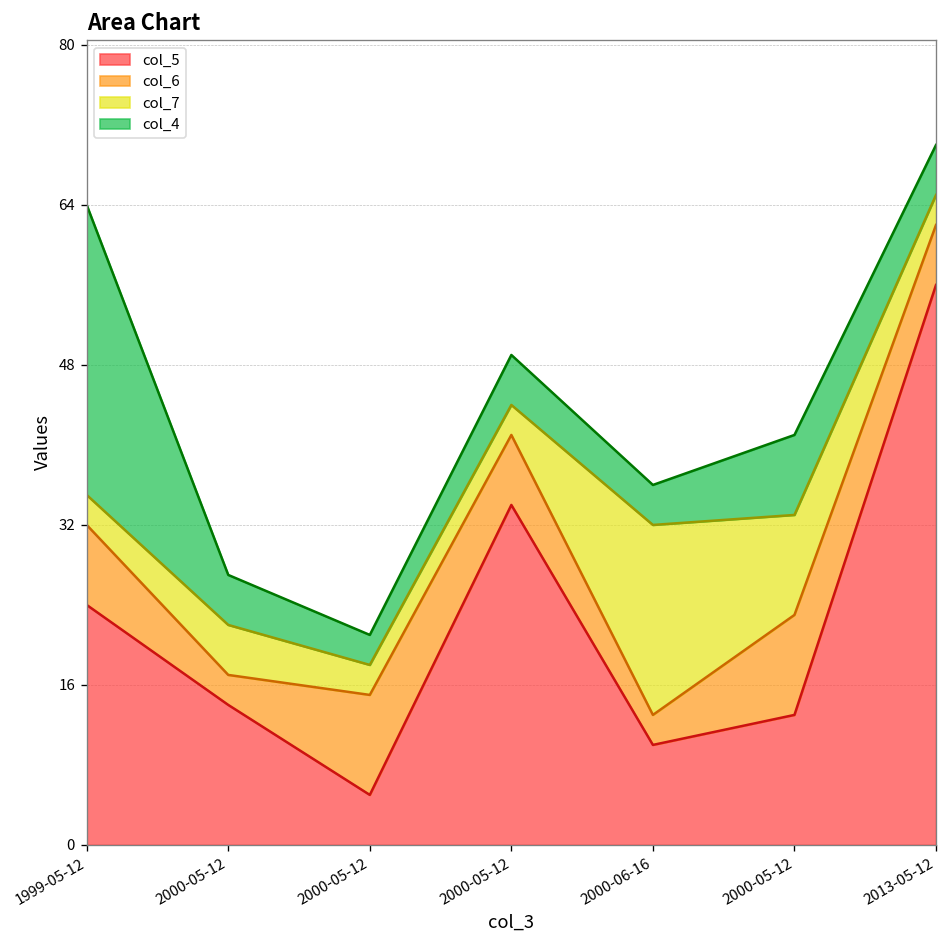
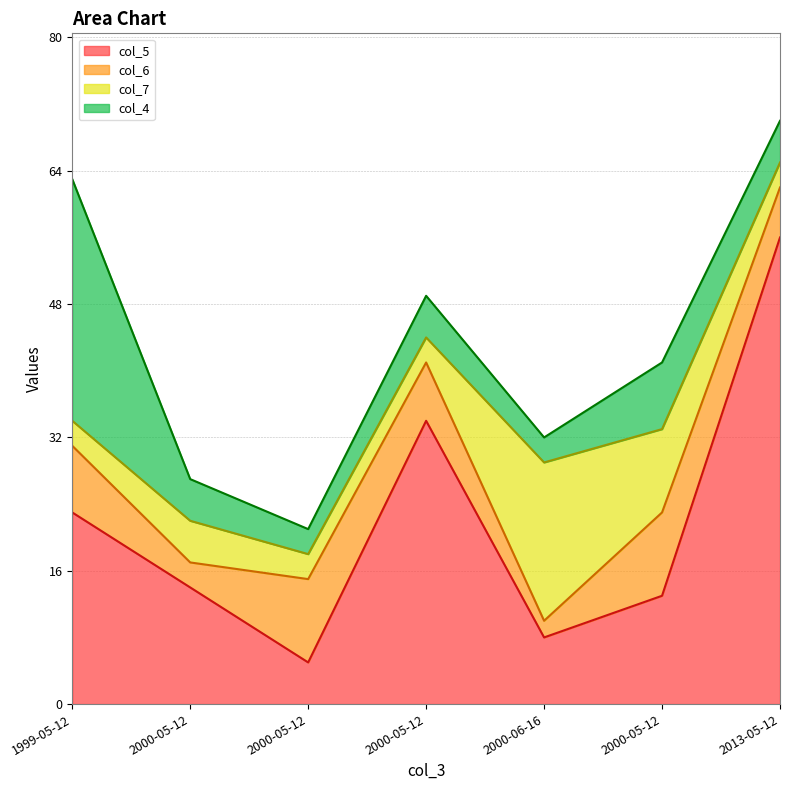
  {
    "col_5": {
-     "1999-05-12": 24,
-     "2000-06-16": 10,
+     "1999-05-12": 23,
+     "2000-06-16": 8,
      "2013-05-12": 56
    },
    "col_6": {
      "1999-05-12": 8,
-     "2000-06-16": 3,
+     "2000-06-16": 2,
      "2013-05-12": 6
    },
    "col_7": {
      "1999-05-12": 3,
      "2000-06-16": 19,
      "2013-05-12": 3
    },
    "col_4": {
      "1999-05-12": 29,
-     "2000-06-16": 4,
+     "2000-06-16": 3,
      "2013-05-12": 5
    }
  }
